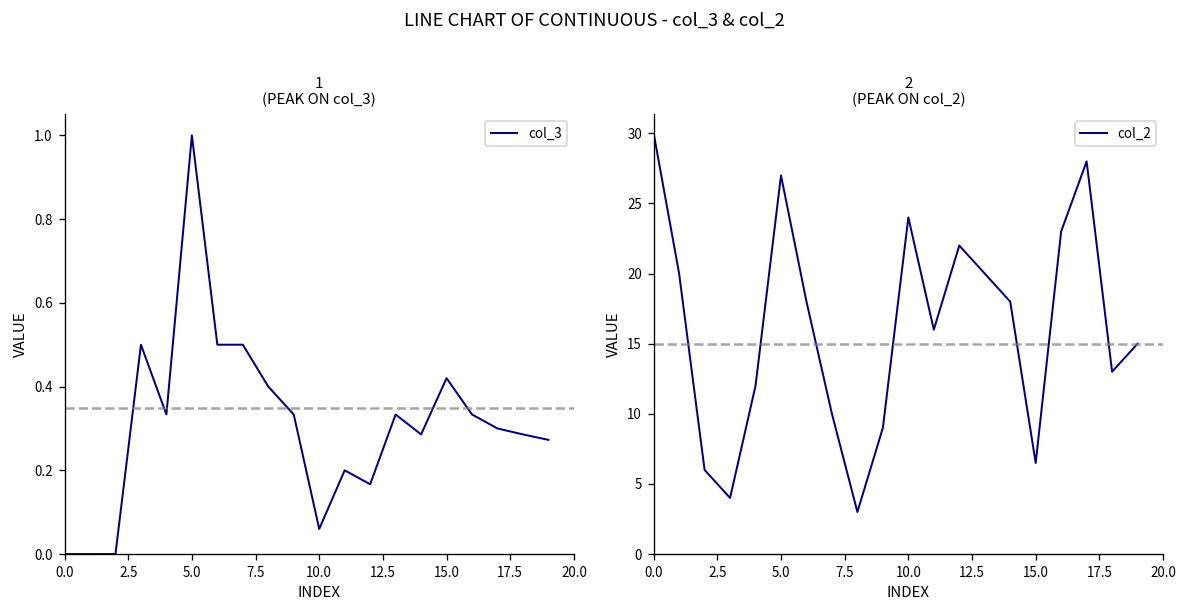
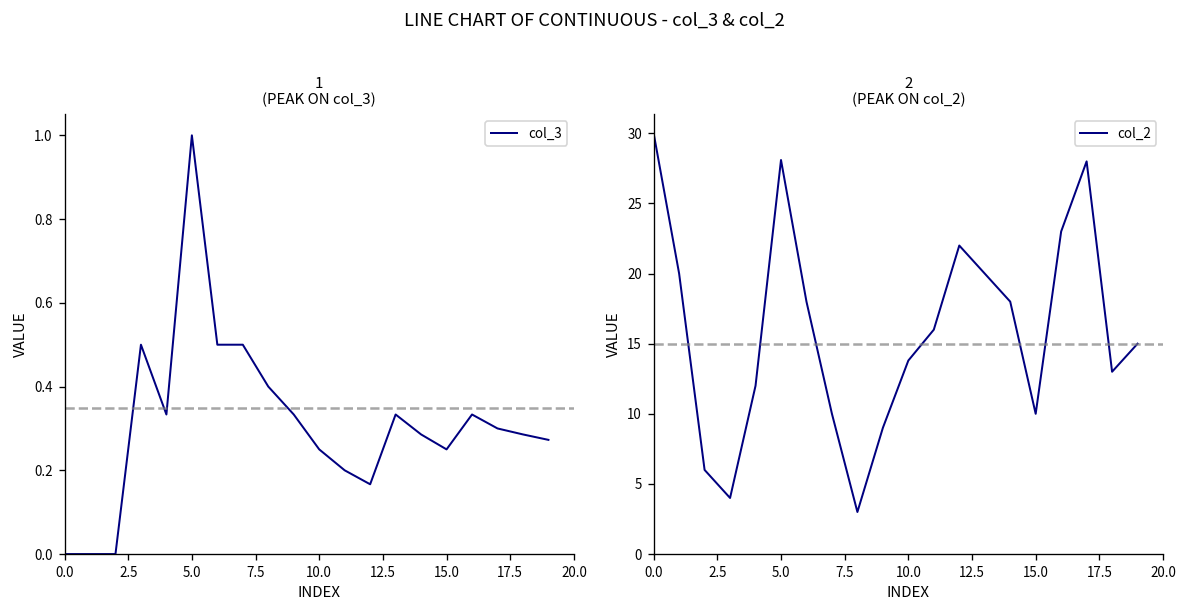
  {
    "1 (PEAK ON col_3)": {
      "0.0": 0.00,
      "5.0": 1.00,
-     "10.0": 0.06,
-     "15.0": 0.42
+     "10.0": 0.25,
+     "15.0": 0.25
    },
    "2 (PEAK ON col_2)": {
      "0.0": 30.0,
-     "5.0": 27.0,
-     "10.0": 24.0,
-     "15.0": 6.5
+     "5.0": 28.1,
+     "10.0": 13.8,
+     "15.0": 10.0
    }
  }
